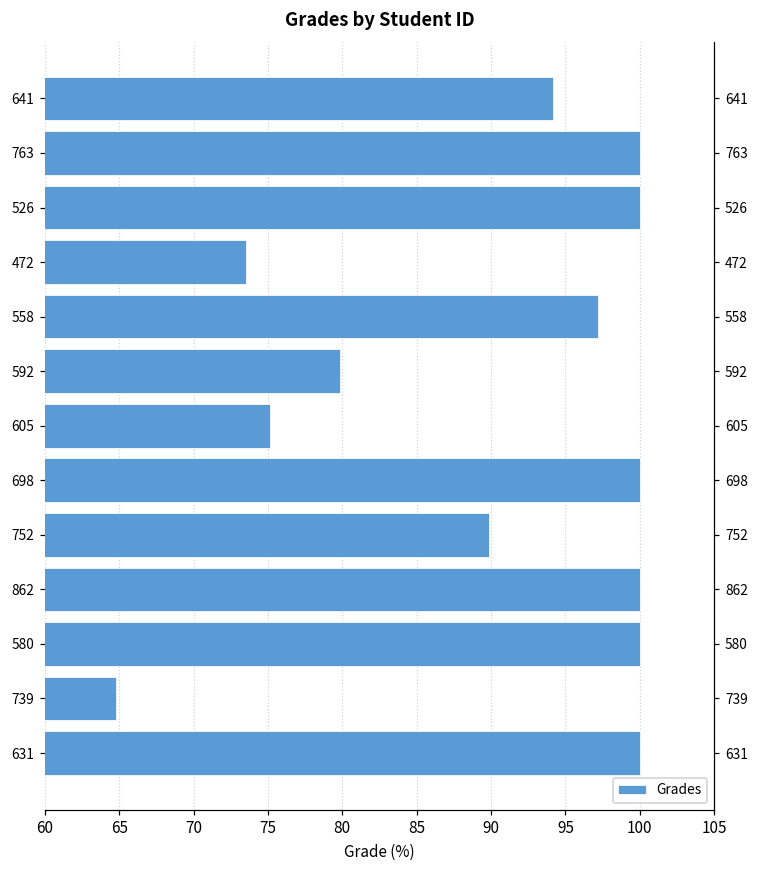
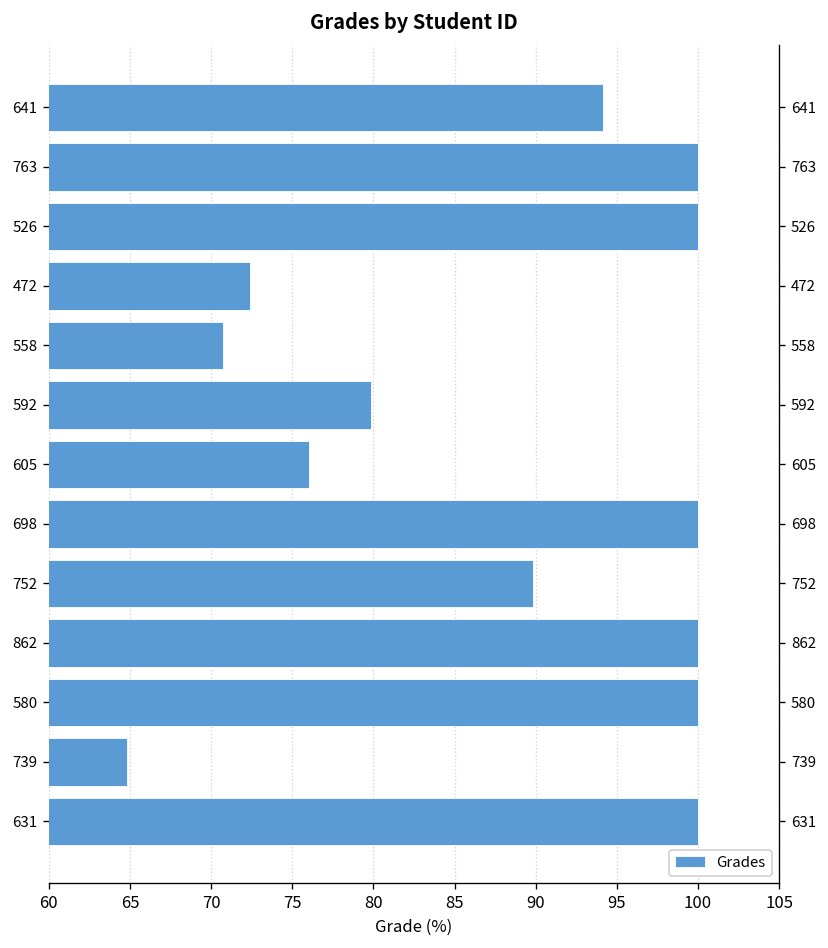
  {
    "641": 94.1,
    "763": 100.0,
    "526": 100.0,
-   "472": 73.5,
-   "558": 97.2,
+   "472": 72.4,
+   "558": 70.8,
    "592": 79.9,
-   "605": 75.1,
+   "605": 76.0,
    "698": 100.0,
    "752": 89.9,
    "862": 100.0,
    "580": 100.0,
    "739": 64.8,
    "631": 100.0
  }
